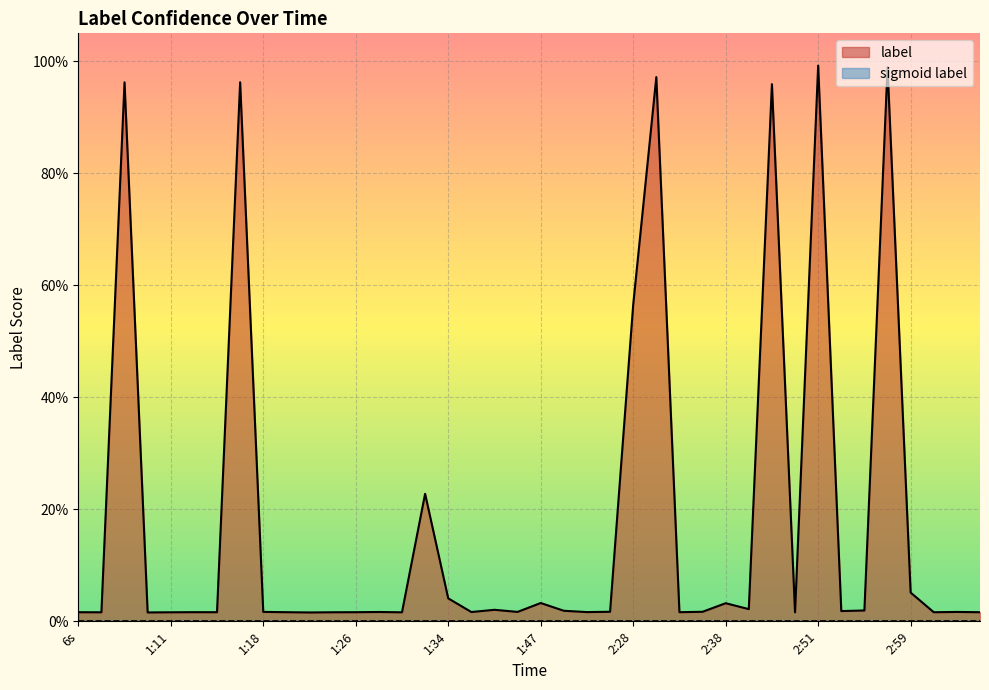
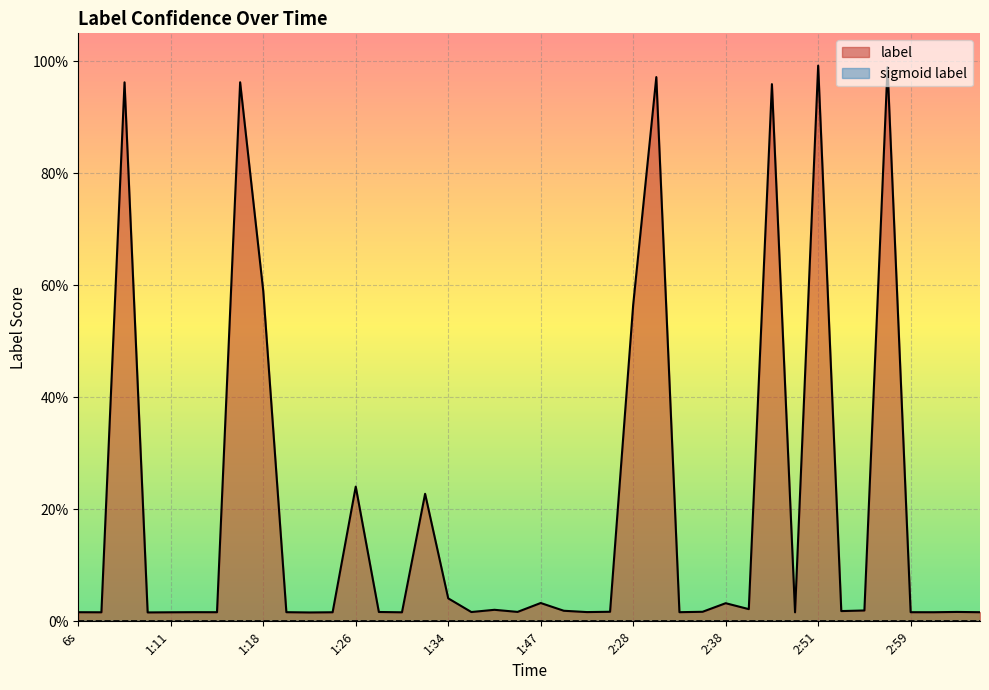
  {
    "label": {
      "6s": "2%",
      "1:11": "2%",
-     "1:18": "2%",
-     "1:26": "2%",
+     "1:18": "59%",
+     "1:26": "24%",
      "1:34": "4%",
      "1:47": "3%",
      "2:28": "57%",
      "2:38": "3%",
      "2:51": "99%",
-     "2:59": "5%"
+     "2:59": "2%"
    },
    "sigmoid label": {
      "6s": "0%",
      "1:11": "0%",
      "1:18": "0%",
      "1:26": "0%",
      "1:34": "0%",
      "1:47": "0%",
      "2:28": "0%",
      "2:38": "0%",
      "2:51": "0%",
      "2:59": "0%"
    }
  }
